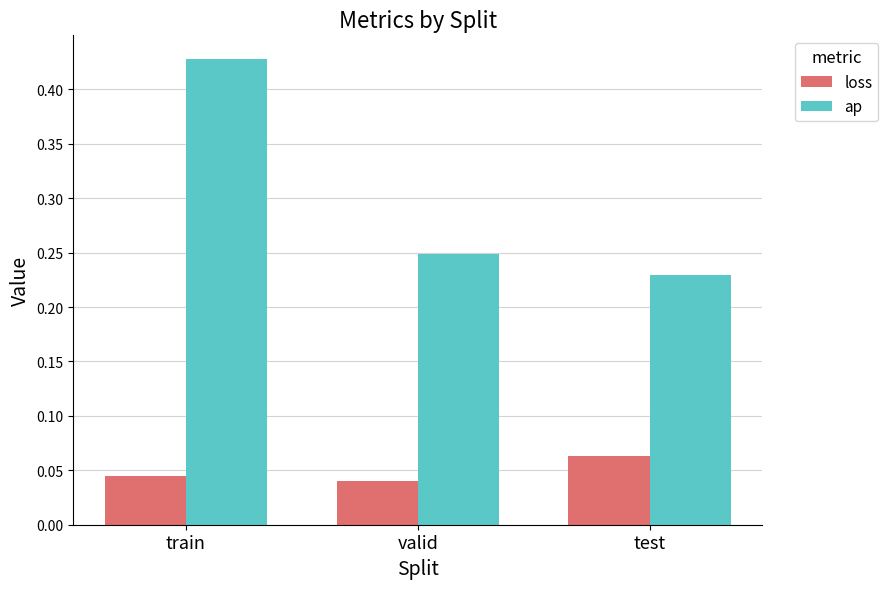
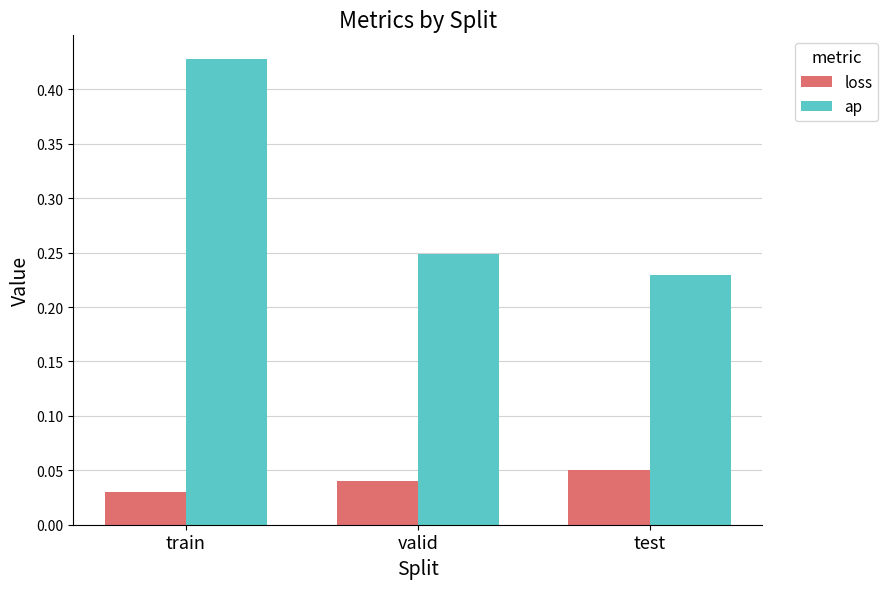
  {
    "loss": {
-     "train": 0.044,
+     "train": 0.030,
      "valid": 0.040,
-     "test": 0.063
+     "test": 0.050
    },
    "ap": {
      "train": 0.428,
      "valid": 0.248,
      "test": 0.230
    }
  }
